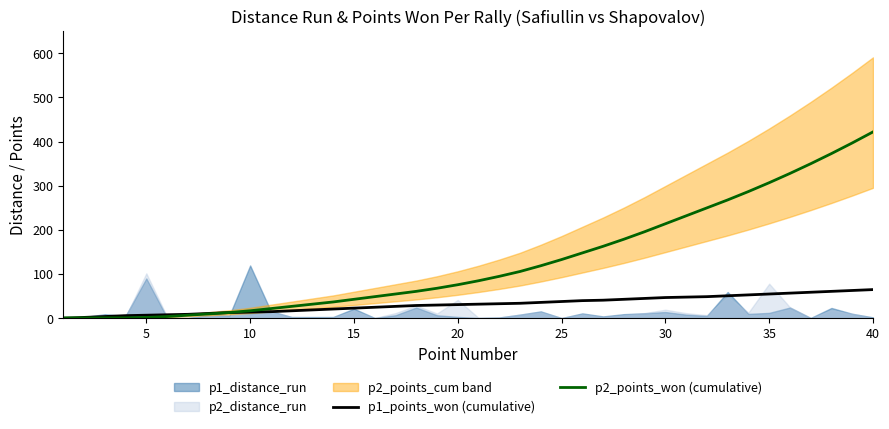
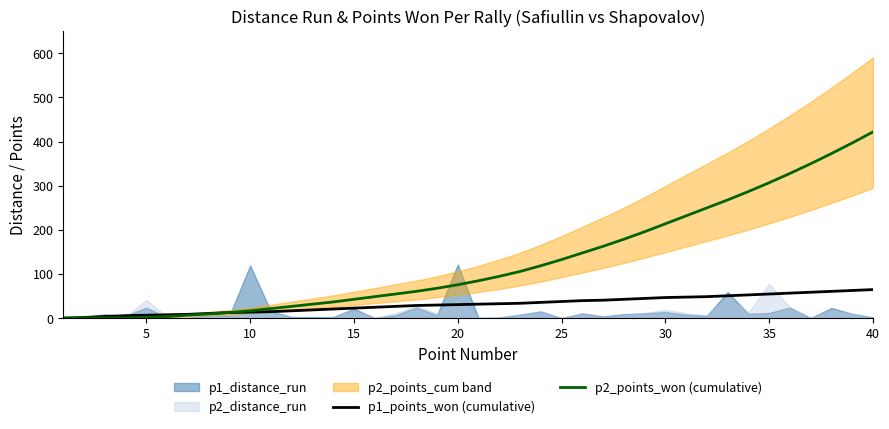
  {
    "p1_distance_run": {
-     "5": 90,
+     "5": 20,
      "10": 120,
-     "20": 0,
+     "20": 120,
      "35": 10
    },
    "p1_points_won (cumulative)": {
      "20": 30,
      "25": 40,
      "30": 50,
      "35": 60,
      "40": 70
    },
    "p2_distance_run": {
-     "5": 100,
+     "5": 40,
      "10": 10,
      "20": 40,
      "35": 80
    },
    "p2_points_won (cumulative)": {
      "15": 40,
      "20": 80,
      "25": 130,
      "30": 210,
      "35": 310,
      "40": 420
    }
  }
